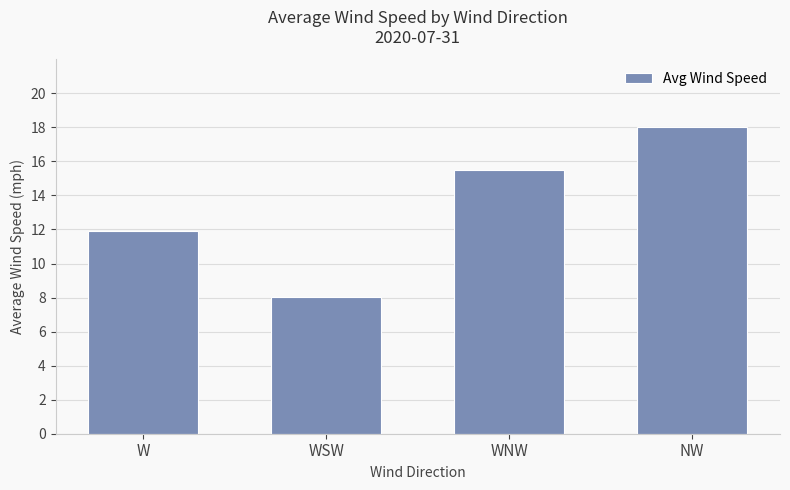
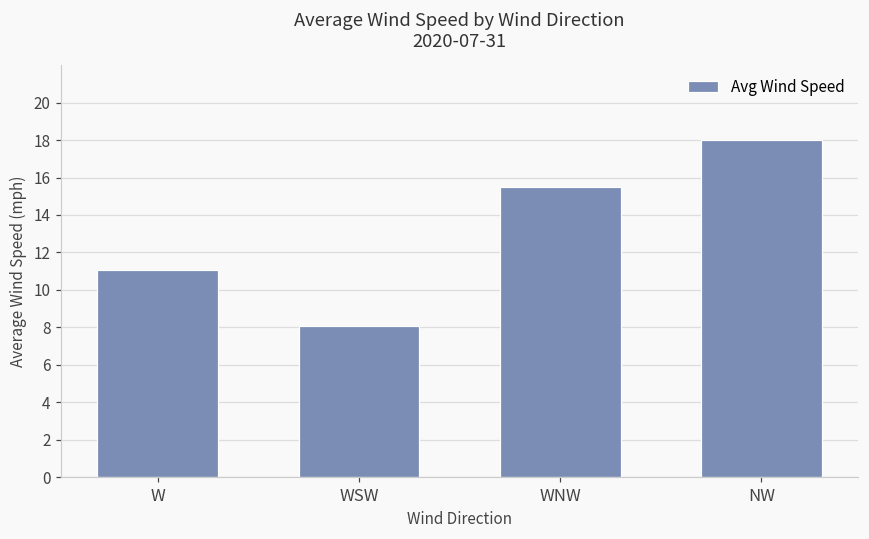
  {
-   "W": 11.9,
+   "W": 11.1,
    "WSW": 8.1,
    "WNW": 15.5,
    "NW": 18.0
  }
